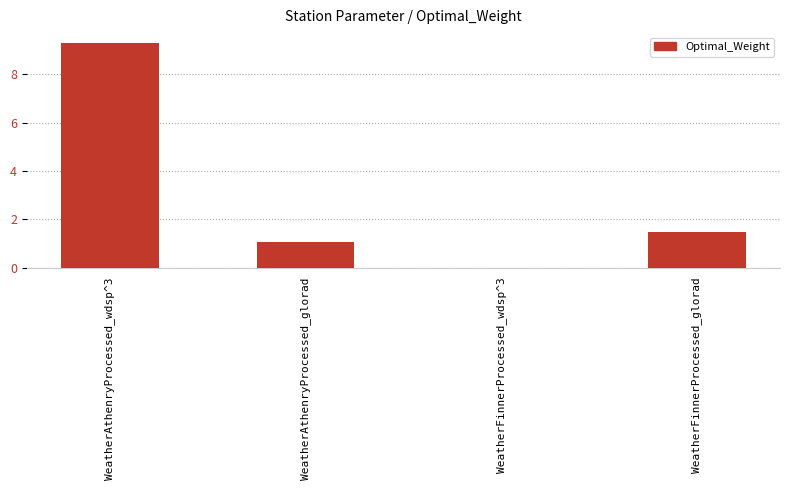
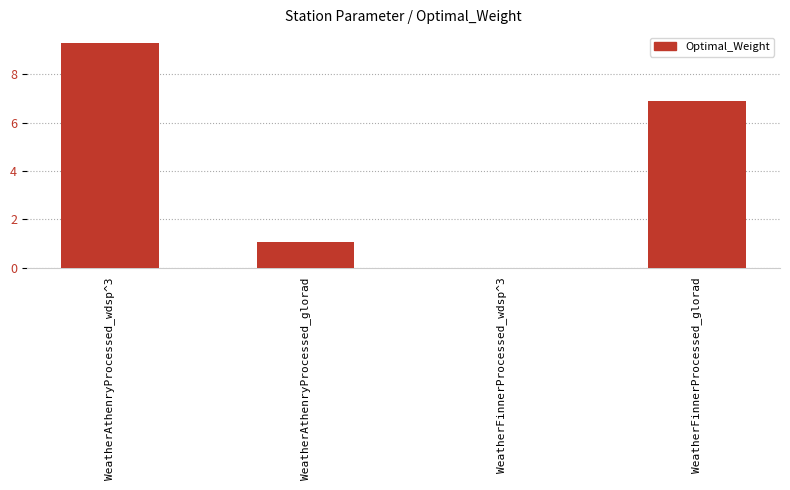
  {
    "WeatherAthenryProcessed_wdsp^3": 9.3,
    "WeatherAthenryProcessed_glorad": 1.1,
    "WeatherFinnerProcessed_wdsp^3": 0.0,
-   "WeatherFinnerProcessed_glorad": 1.5
+   "WeatherFinnerProcessed_glorad": 6.9
  }
